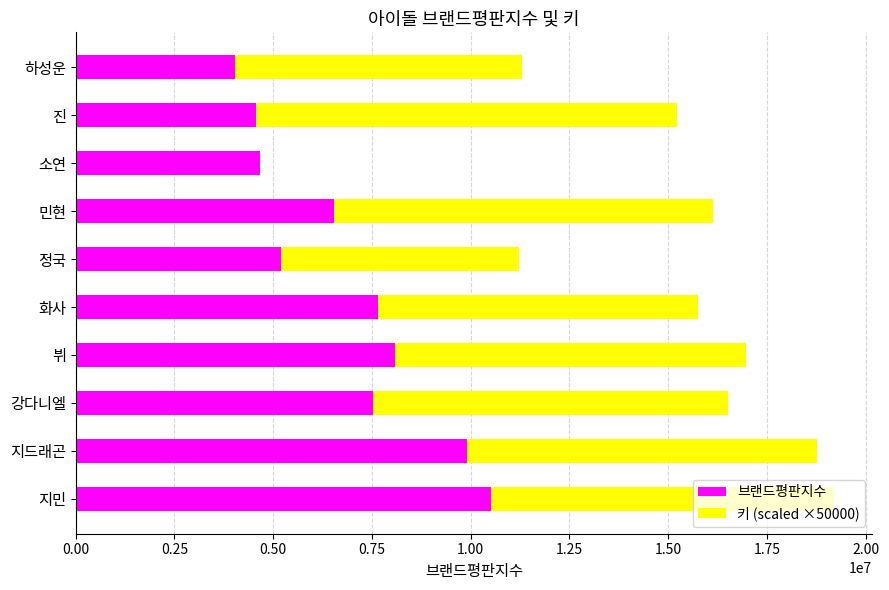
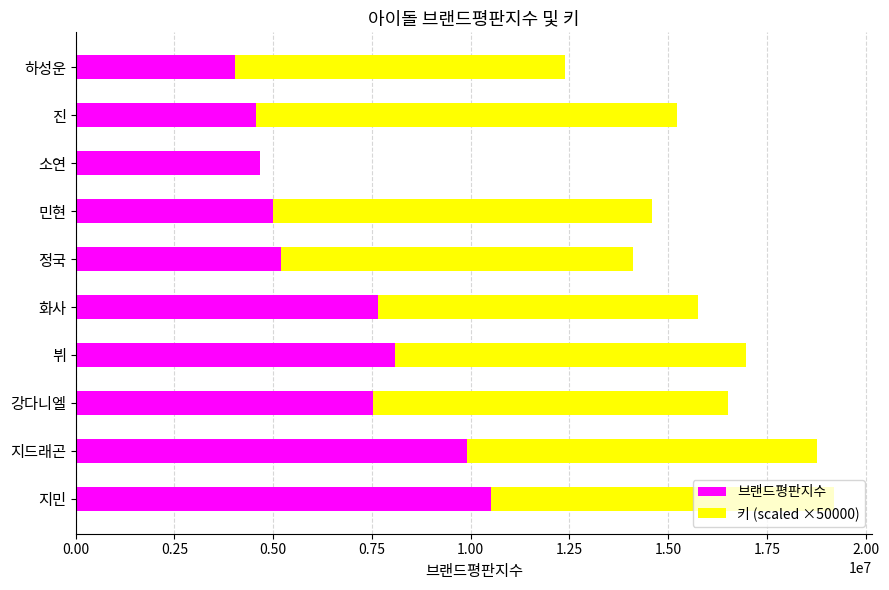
  {
    "브랜드평판지수": {
      "하성운": 4000000,
      "진": 4600000,
      "소연": 4700000,
-     "민현": 6500000,
+     "민현": 5000000,
      "정국": 5200000,
      "화사": 7700000,
      "뷔": 8100000,
      "강다니엘": 7500000,
      "지드래곤": 9900000,
      "지민": 10500000
    },
    "키 (scaled ×50000)": {
-     "하성운": 7300000,
+     "하성운": 8400000,
      "진": 10700000,
      "소연": 0,
      "민현": 9600000,
-     "정국": 6000000,
+     "정국": 8900000,
      "화사": 8100000,
      "뷔": 8900000,
      "강다니엘": 9000000,
      "지드래곤": 8900000
    }
  }
